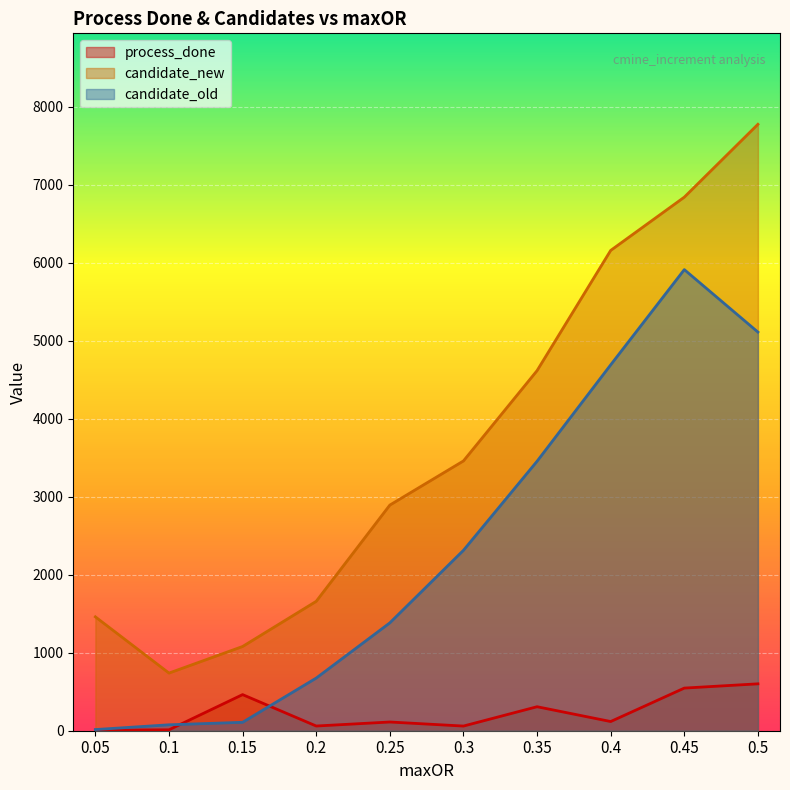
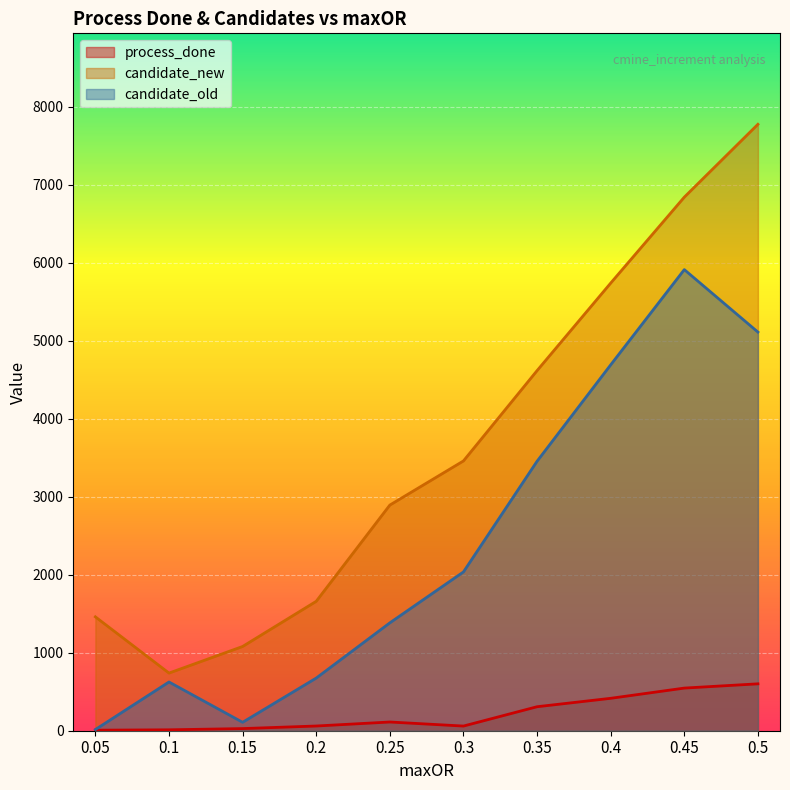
  {
    "process_done": {
      "0.1": 0,
-     "0.15": 500,
+     "0.15": 0,
      "0.2": 100,
      "0.25": 100,
      "0.3": 100,
      "0.35": 300,
-     "0.4": 100,
+     "0.4": 400,
      "0.45": 500,
      "0.5": 600
    },
    "candidate_new": {
      "0.05": 1500,
      "0.1": 700,
      "0.15": 1100,
      "0.2": 1700,
      "0.25": 2900,
      "0.3": 3500,
      "0.35": 4600,
-     "0.4": 6200,
+     "0.4": 5700,
      "0.45": 6800,
      "0.5": 7800
    },
    "candidate_old": {
-     "0.1": 100,
+     "0.1": 600,
      "0.15": 100,
      "0.2": 700,
      "0.25": 1400,
-     "0.3": 2300,
+     "0.3": 2000,
      "0.35": 3500,
      "0.4": 4700,
      "0.45": 5900,
      "0.5": 5100
    }
  }
